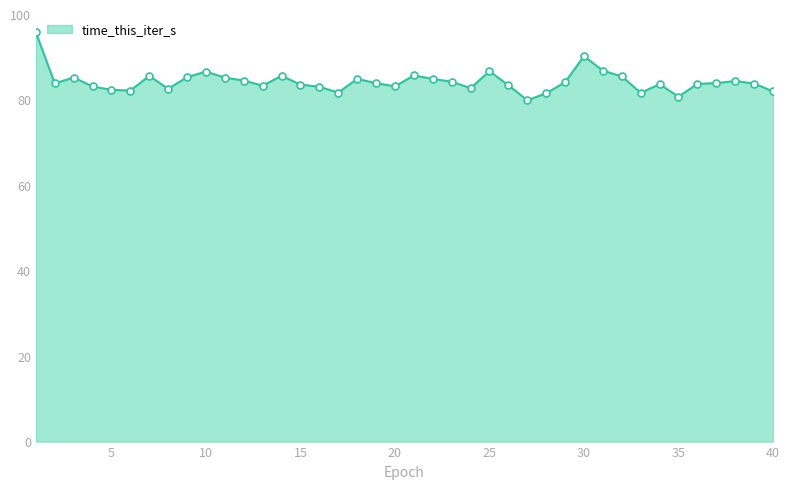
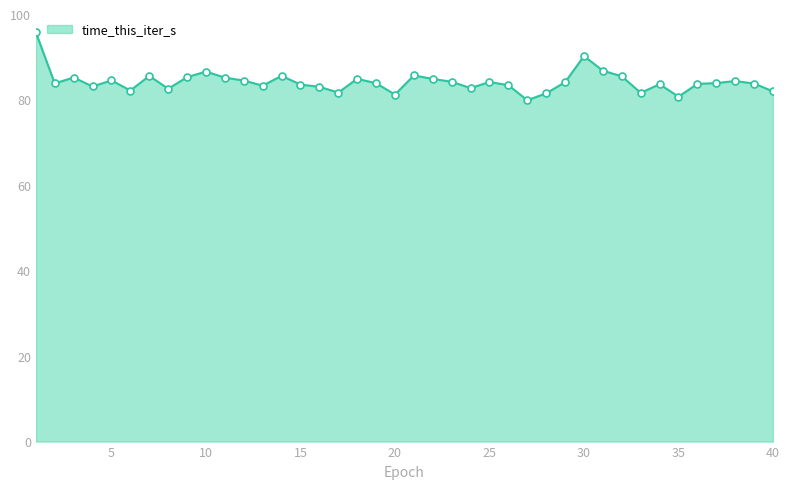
  {
-   "5": 82,
+   "5": 85,
    "10": 87,
    "15": 84,
-   "20": 83,
-   "25": 87,
+   "20": 81,
+   "25": 84,
    "30": 90,
    "35": 81,
    "40": 82
  }
